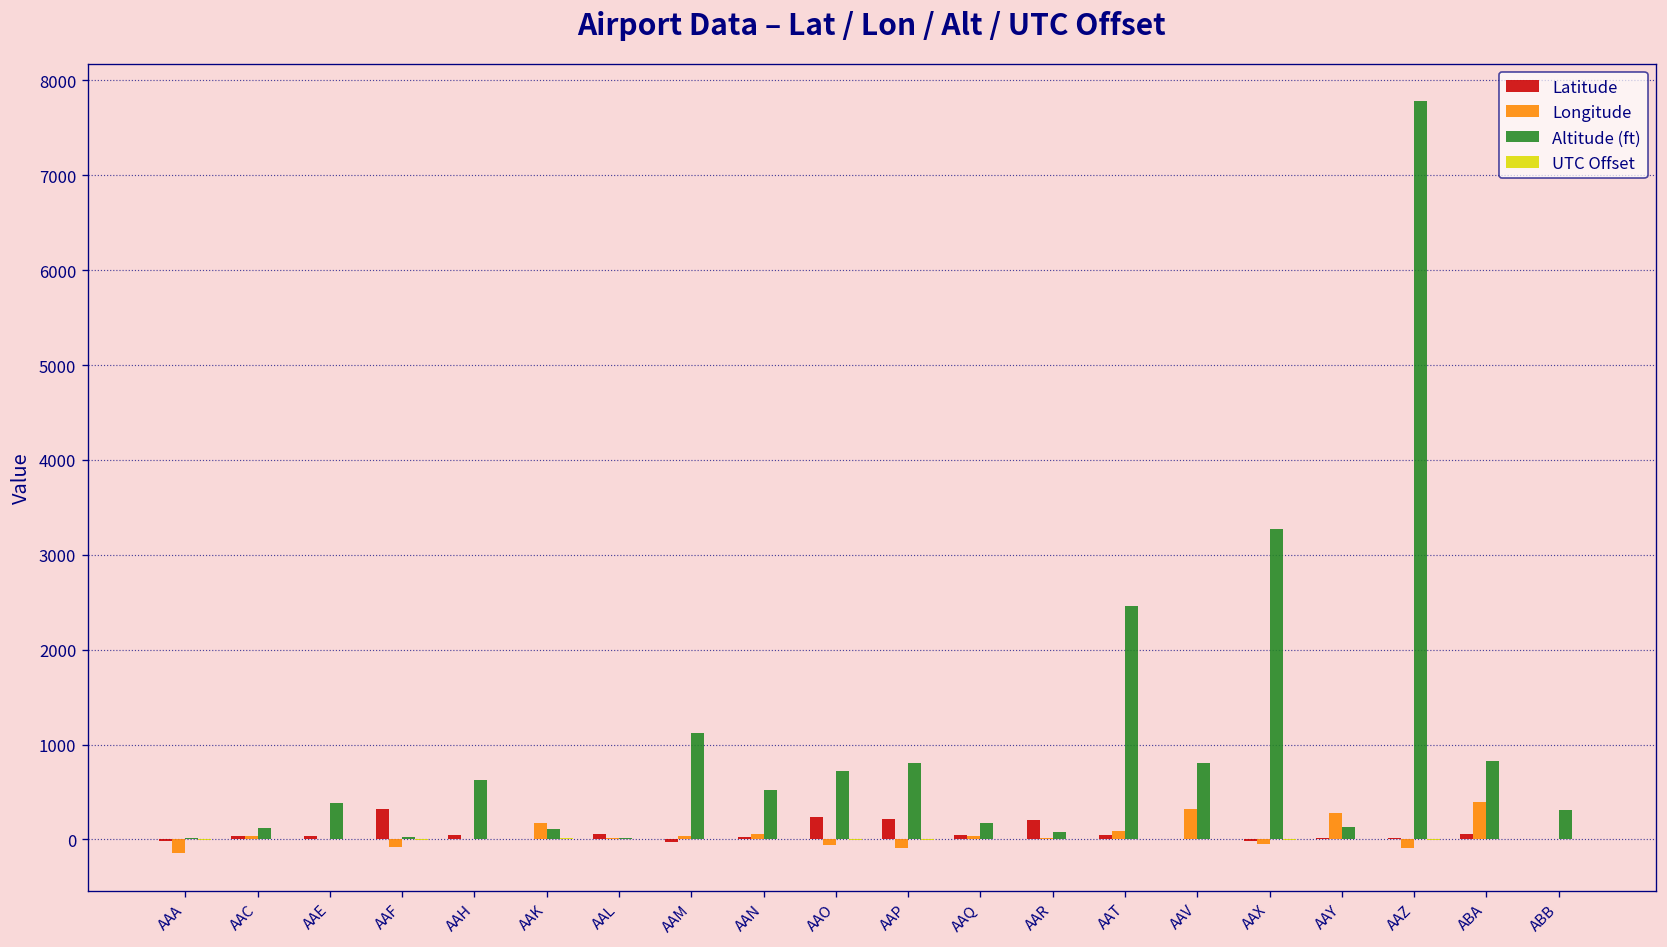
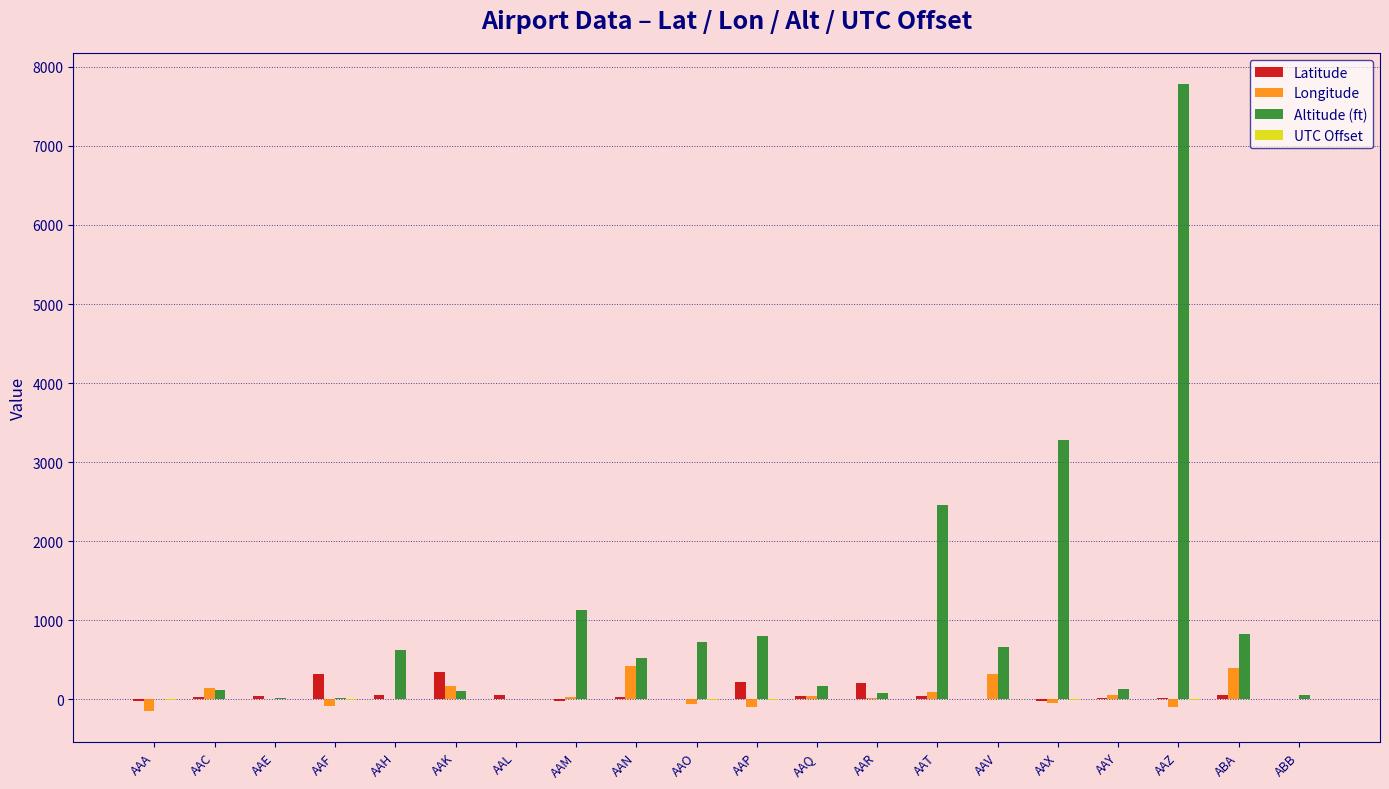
  {
    "Latitude": {
      "AAE": 0,
      "AAF": 300,
      "AAH": 100,
-     "AAK": 0,
+     "AAK": 300,
      "AAL": 100,
-     "AAO": 200,
+     "AAO": 0,
      "AAP": 200,
      "AAQ": 0,
      "AAR": 200,
      "AAT": 0,
      "ABA": 100
    },
    "Longitude": {
      "AAA": -100,
-     "AAC": 0,
+     "AAC": 100,
      "AAF": -100,
      "AAK": 200,
-     "AAN": 100,
+     "AAN": 400,
      "AAO": -100,
      "AAP": -100,
      "AAQ": 0,
      "AAT": 100,
      "AAV": 300,
      "AAX": 0,
-     "AAY": 300,
+     "AAY": 100,
      "AAZ": -100,
      "ABA": 400
    },
    "Altitude (ft)": {
      "AAC": 100,
-     "AAE": 400,
+     "AAE": 0,
      "AAH": 600,
      "AAK": 100,
      "AAM": 1100,
      "AAN": 500,
      "AAO": 700,
      "AAP": 800,
      "AAQ": 200,
      "AAR": 100,
      "AAT": 2500,
-     "AAV": 800,
+     "AAV": 700,
      "AAX": 3300,
      "AAY": 100,
      "AAZ": 7800,
      "ABA": 800,
-     "ABB": 300
+     "ABB": 100
    }
  }
